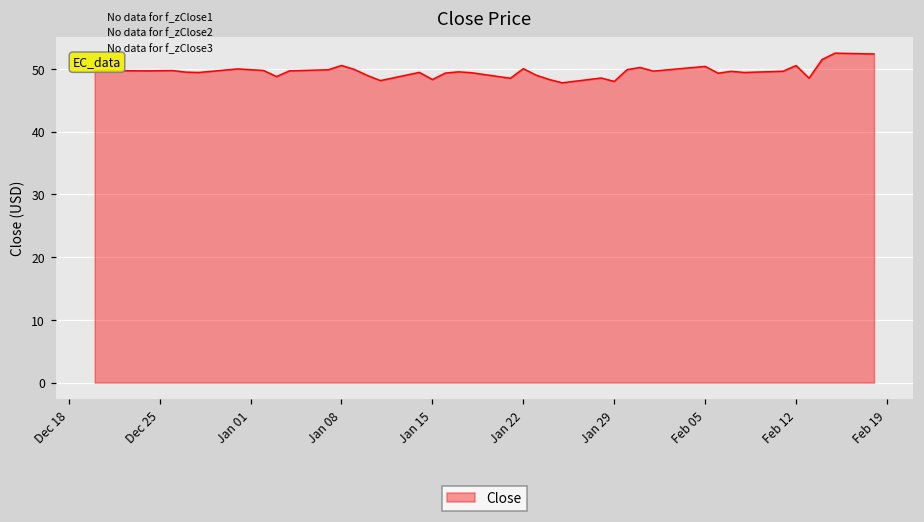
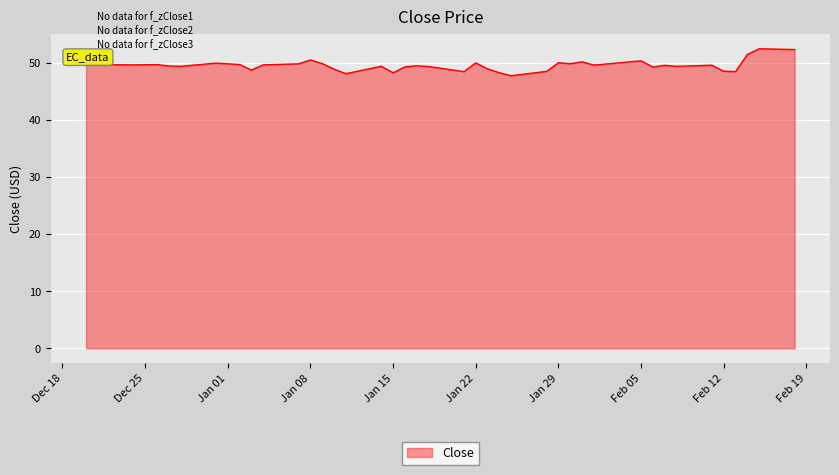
  {
    "Jan 08": 51,
    "Jan 15": 48,
    "Jan 22": 50,
-   "Jan 29": 48,
+   "Jan 29": 50,
    "Feb 05": 50,
-   "Feb 12": 51
+   "Feb 12": 49
  }
